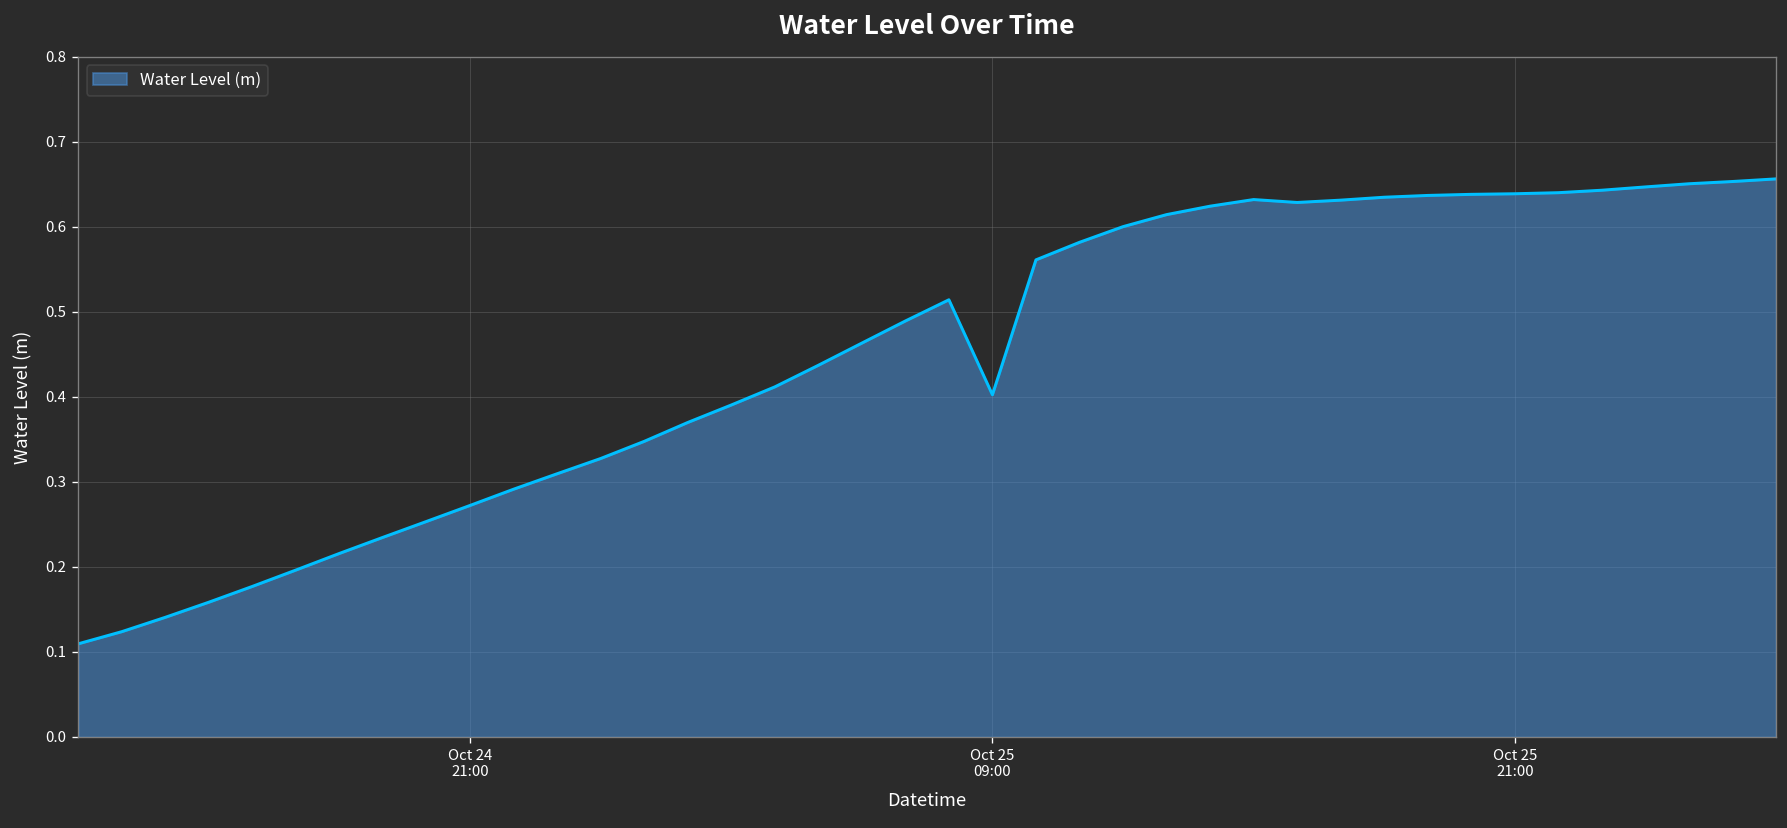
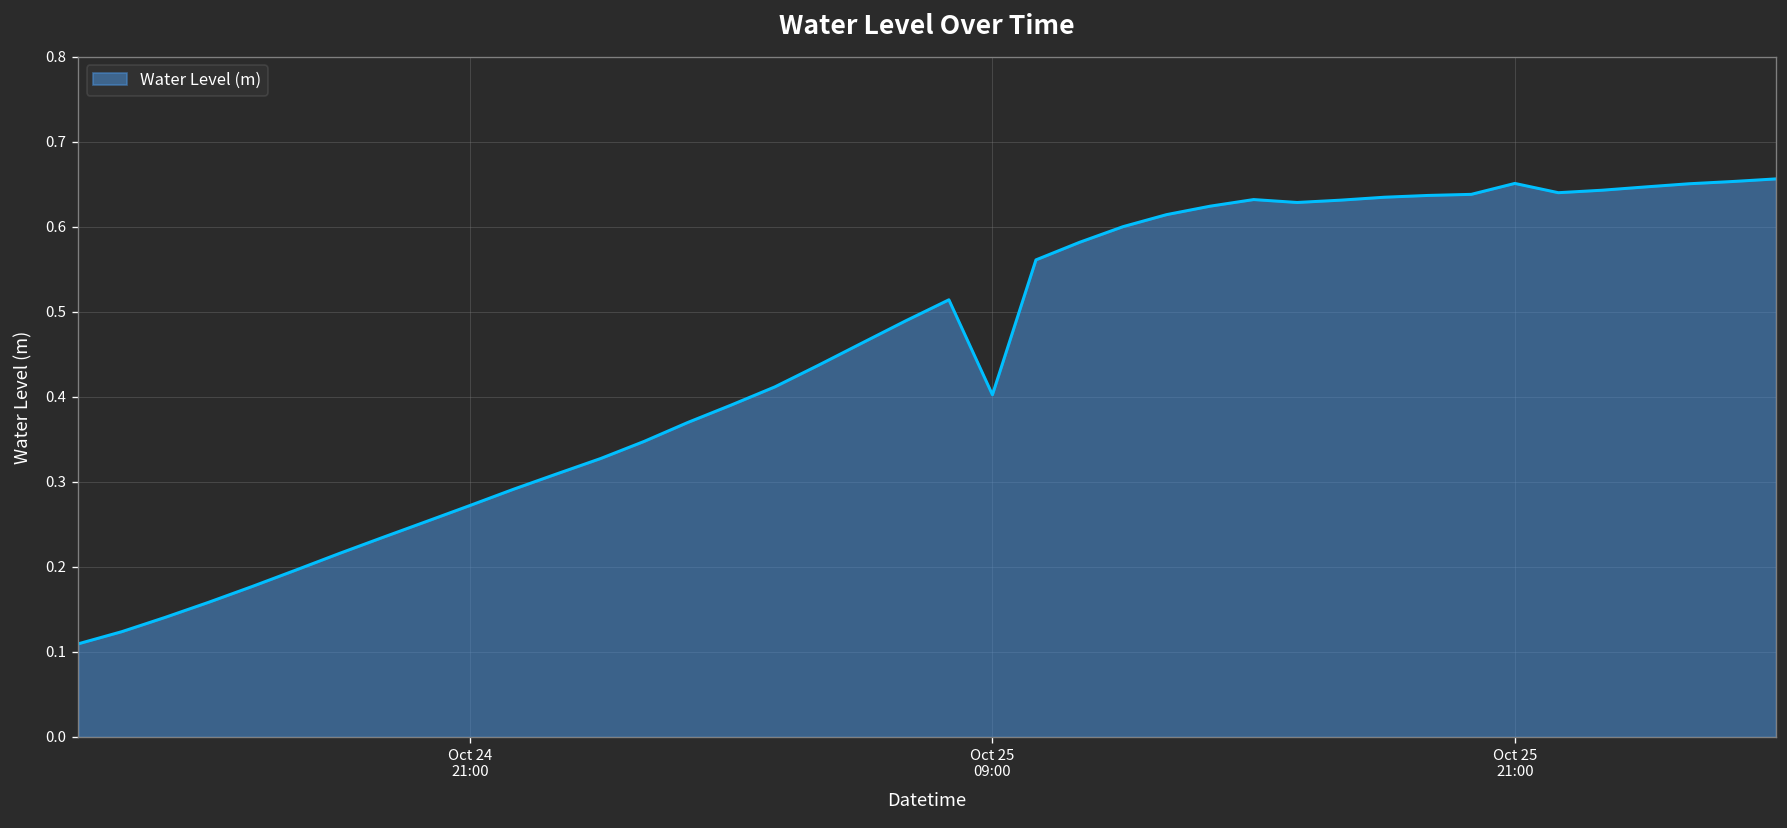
  {
    "Oct 24 21:00": 0.27,
    "Oct 25 09:00": 0.40,
-   "Oct 25 21:00": 0.64
+   "Oct 25 21:00": 0.65
  }
